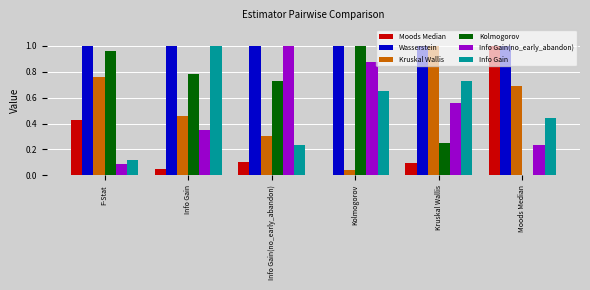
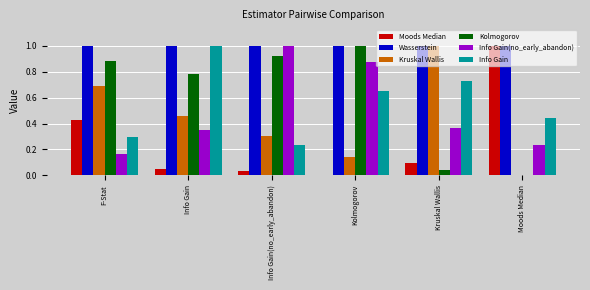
  {
    "Moods Median": {
      "F-Stat": 0.43,
      "Info Gain": 0.05,
-     "Info Gain(no_early_abandon)": 0.10,
+     "Info Gain(no_early_abandon)": 0.03,
      "Kruskal Wallis": 0.10
    },
    "Wasserstein": {
      "F-Stat": 1.00,
      "Info Gain": 1.00,
      "Info Gain(no_early_abandon)": 1.00,
      "Kolmogorov": 1.00
    },
    "Kruskal Wallis": {
-     "F-Stat": 0.76,
+     "F-Stat": 0.69,
      "Info Gain": 0.46,
      "Info Gain(no_early_abandon)": 0.30,
-     "Kolmogorov": 0.04,
-     "Moods Median": 0.69
+     "Kolmogorov": 0.14,
+     "Moods Median": 0.01
    },
    "Kolmogorov": {
-     "F-Stat": 0.96,
+     "F-Stat": 0.88,
      "Info Gain": 0.78,
-     "Info Gain(no_early_abandon)": 0.73,
+     "Info Gain(no_early_abandon)": 0.92,
      "Kolmogorov": 1.00,
-     "Kruskal Wallis": 0.25
+     "Kruskal Wallis": 0.04
    },
    "Info Gain(no_early_abandon)": {
-     "F-Stat": 0.09,
+     "F-Stat": 0.16,
      "Info Gain": 0.35,
      "Info Gain(no_early_abandon)": 1.00,
      "Kolmogorov": 0.88,
-     "Kruskal Wallis": 0.56,
+     "Kruskal Wallis": 0.36,
      "Moods Median": 0.23
    },
    "Info Gain": {
-     "F-Stat": 0.12,
+     "F-Stat": 0.30,
      "Info Gain": 1.00,
      "Info Gain(no_early_abandon)": 0.24,
      "Kolmogorov": 0.65,
      "Kruskal Wallis": 0.73,
      "Moods Median": 0.44
    }
  }
